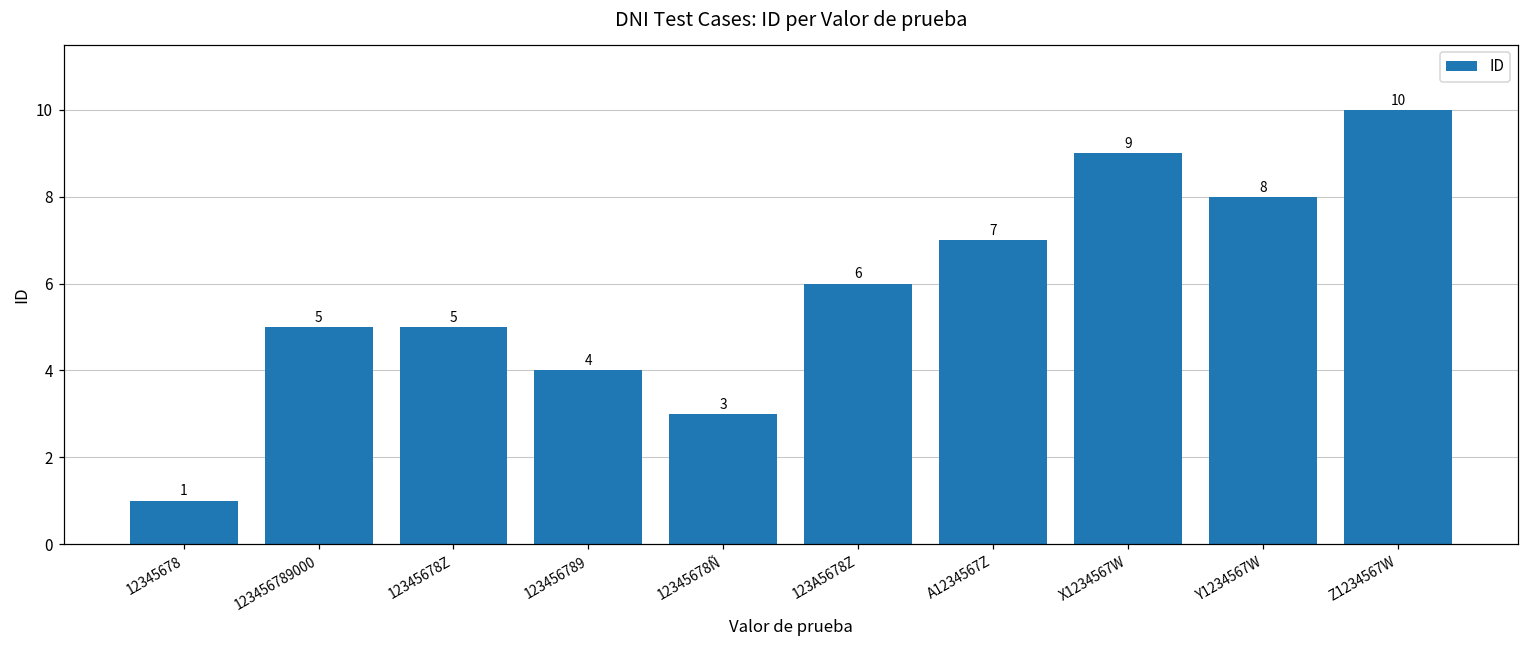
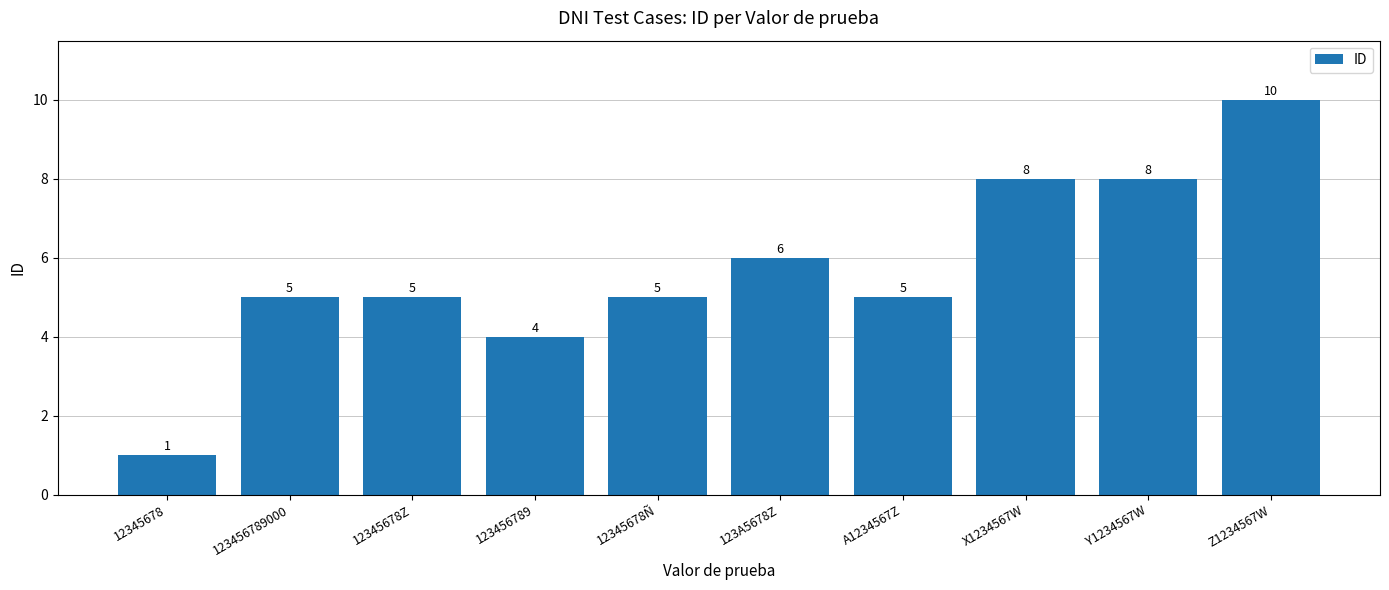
  {
    "12345678": 1,
    "123456789000": 5,
    "12345678Z": 5,
    "123456789": 4,
-   "12345678Ñ": 3,
+   "12345678Ñ": 5,
    "123A5678Z": 6,
-   "A1234567Z": 7,
-   "X1234567W": 9,
+   "A1234567Z": 5,
+   "X1234567W": 8,
    "Y1234567W": 8,
    "Z1234567W": 10
  }
